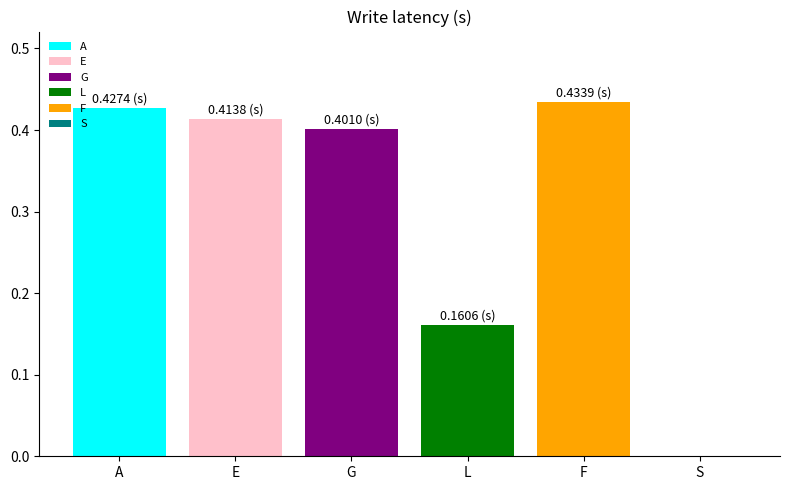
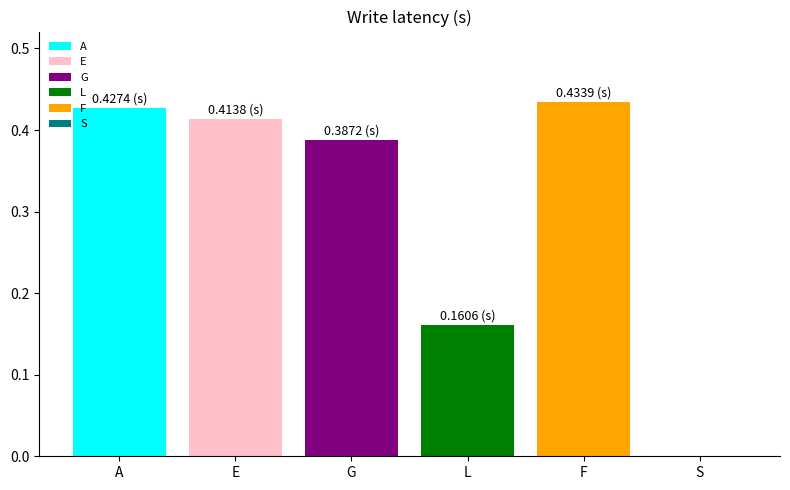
  {
    "A": 0.4274,
    "E": 0.4138,
-   "G": 0.4010,
+   "G": 0.3872,
    "L": 0.1606,
    "F": 0.4339
  }
